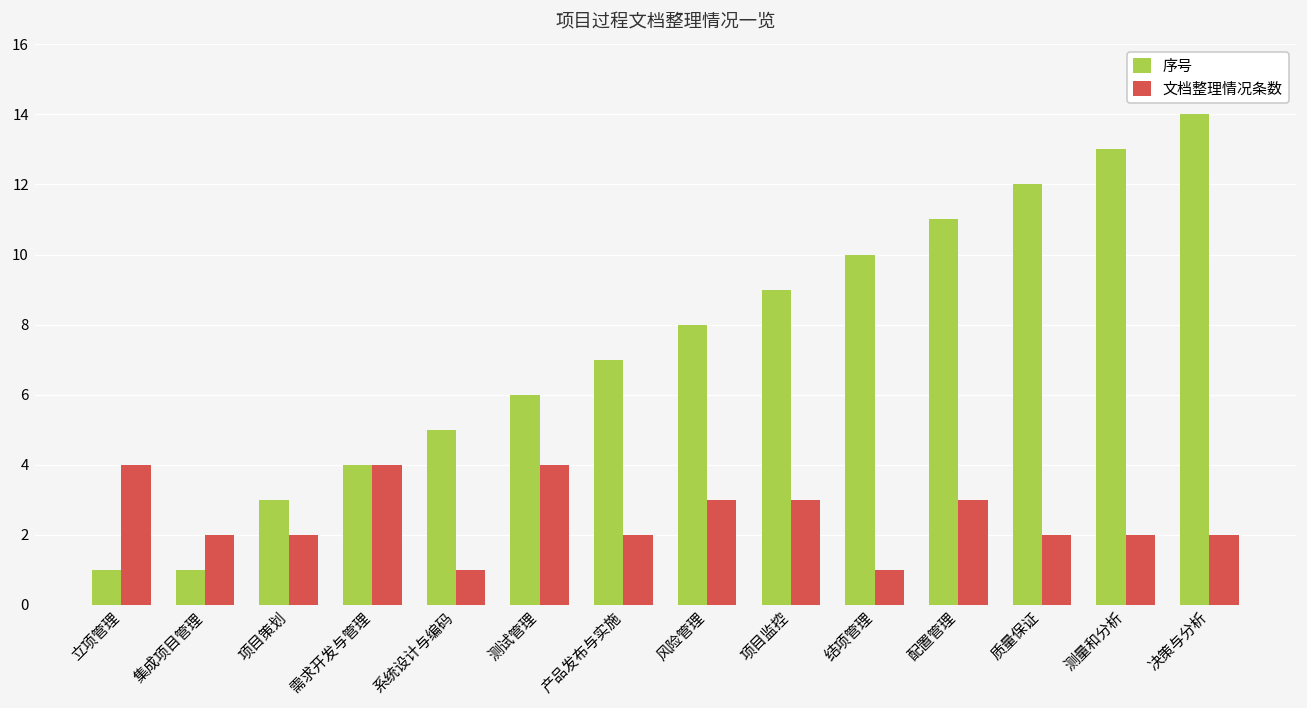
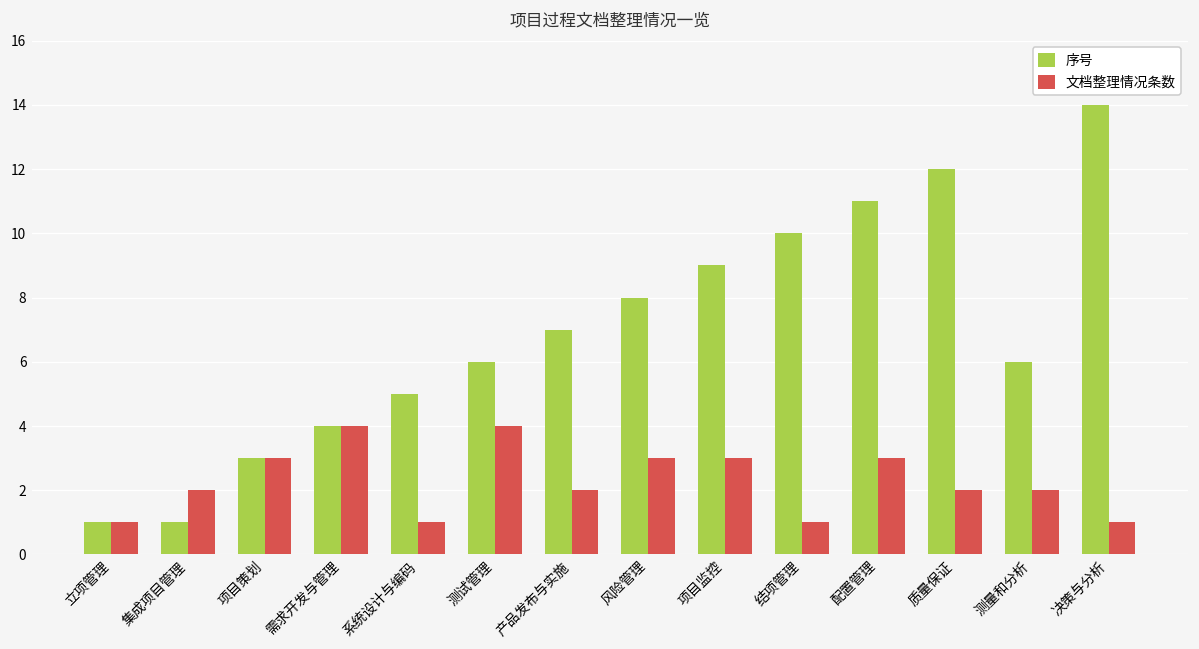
  {
    "序号": {
      "立项管理": 1,
      "集成项目管理": 1,
      "项目策划": 3,
      "需求开发与管理": 4,
      "系统设计与编码": 5,
      "测试管理": 6,
      "产品发布与实施": 7,
      "风险管理": 8,
      "项目监控": 9,
      "结项管理": 10,
      "配置管理": 11,
      "质量保证": 12,
-     "测量和分析": 13,
+     "测量和分析": 6,
      "决策与分析": 14
    },
    "文档整理情况条数": {
-     "立项管理": 4,
+     "立项管理": 1,
      "集成项目管理": 2,
-     "项目策划": 2,
+     "项目策划": 3,
      "需求开发与管理": 4,
      "系统设计与编码": 1,
      "测试管理": 4,
      "产品发布与实施": 2,
      "风险管理": 3,
      "项目监控": 3,
      "结项管理": 1,
      "配置管理": 3,
      "质量保证": 2,
      "测量和分析": 2,
-     "决策与分析": 2
+     "决策与分析": 1
    }
  }
